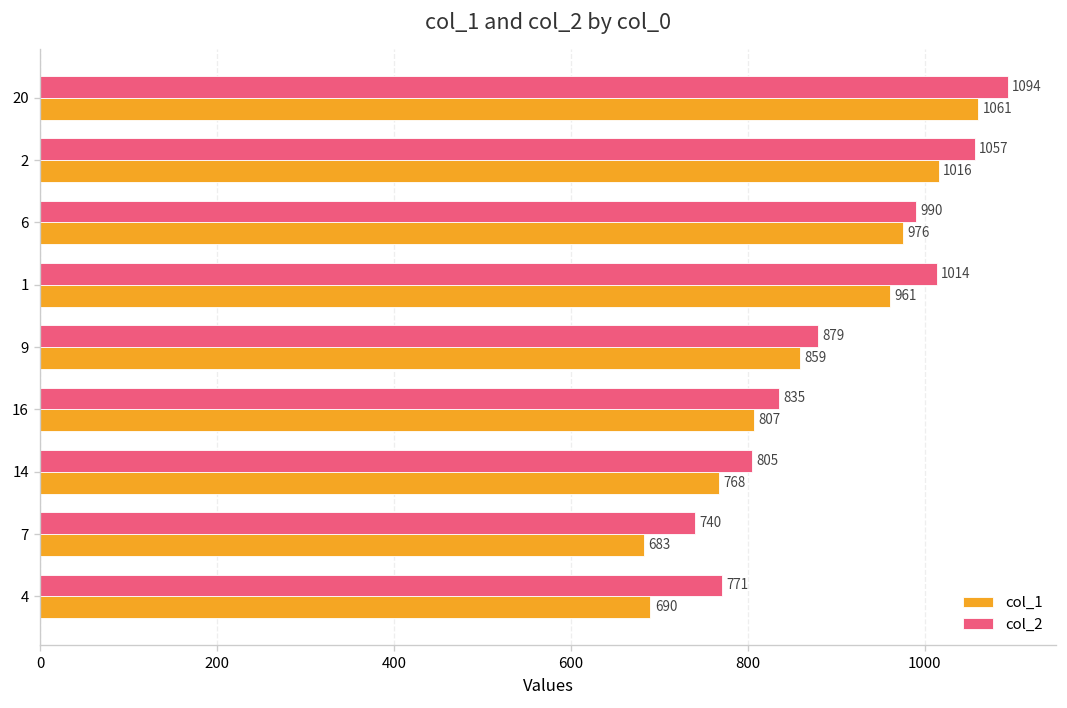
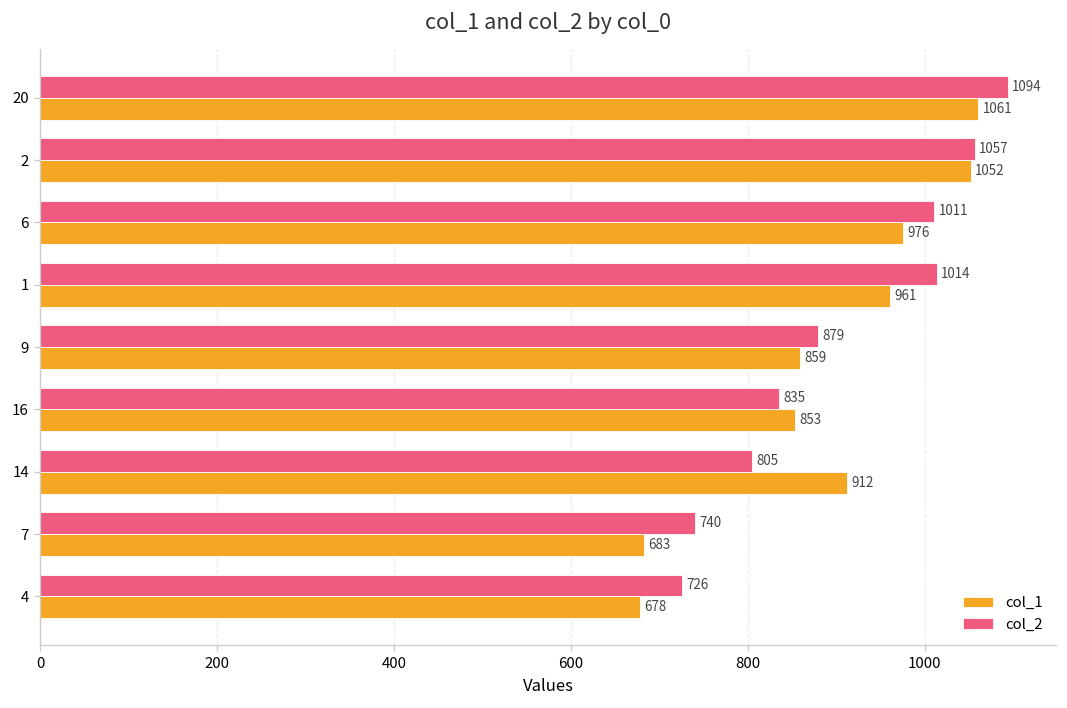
  {
    "col_1": {
      "20": 1061,
-     "2": 1016,
+     "2": 1052,
      "6": 976,
      "1": 961,
      "9": 859,
-     "16": 807,
-     "14": 768,
+     "16": 853,
+     "14": 912,
      "7": 683,
-     "4": 690
+     "4": 678
    },
    "col_2": {
      "20": 1094,
      "2": 1057,
-     "6": 990,
+     "6": 1011,
      "1": 1014,
      "9": 879,
      "16": 835,
      "14": 805,
      "7": 740,
-     "4": 771
+     "4": 726
    }
  }
